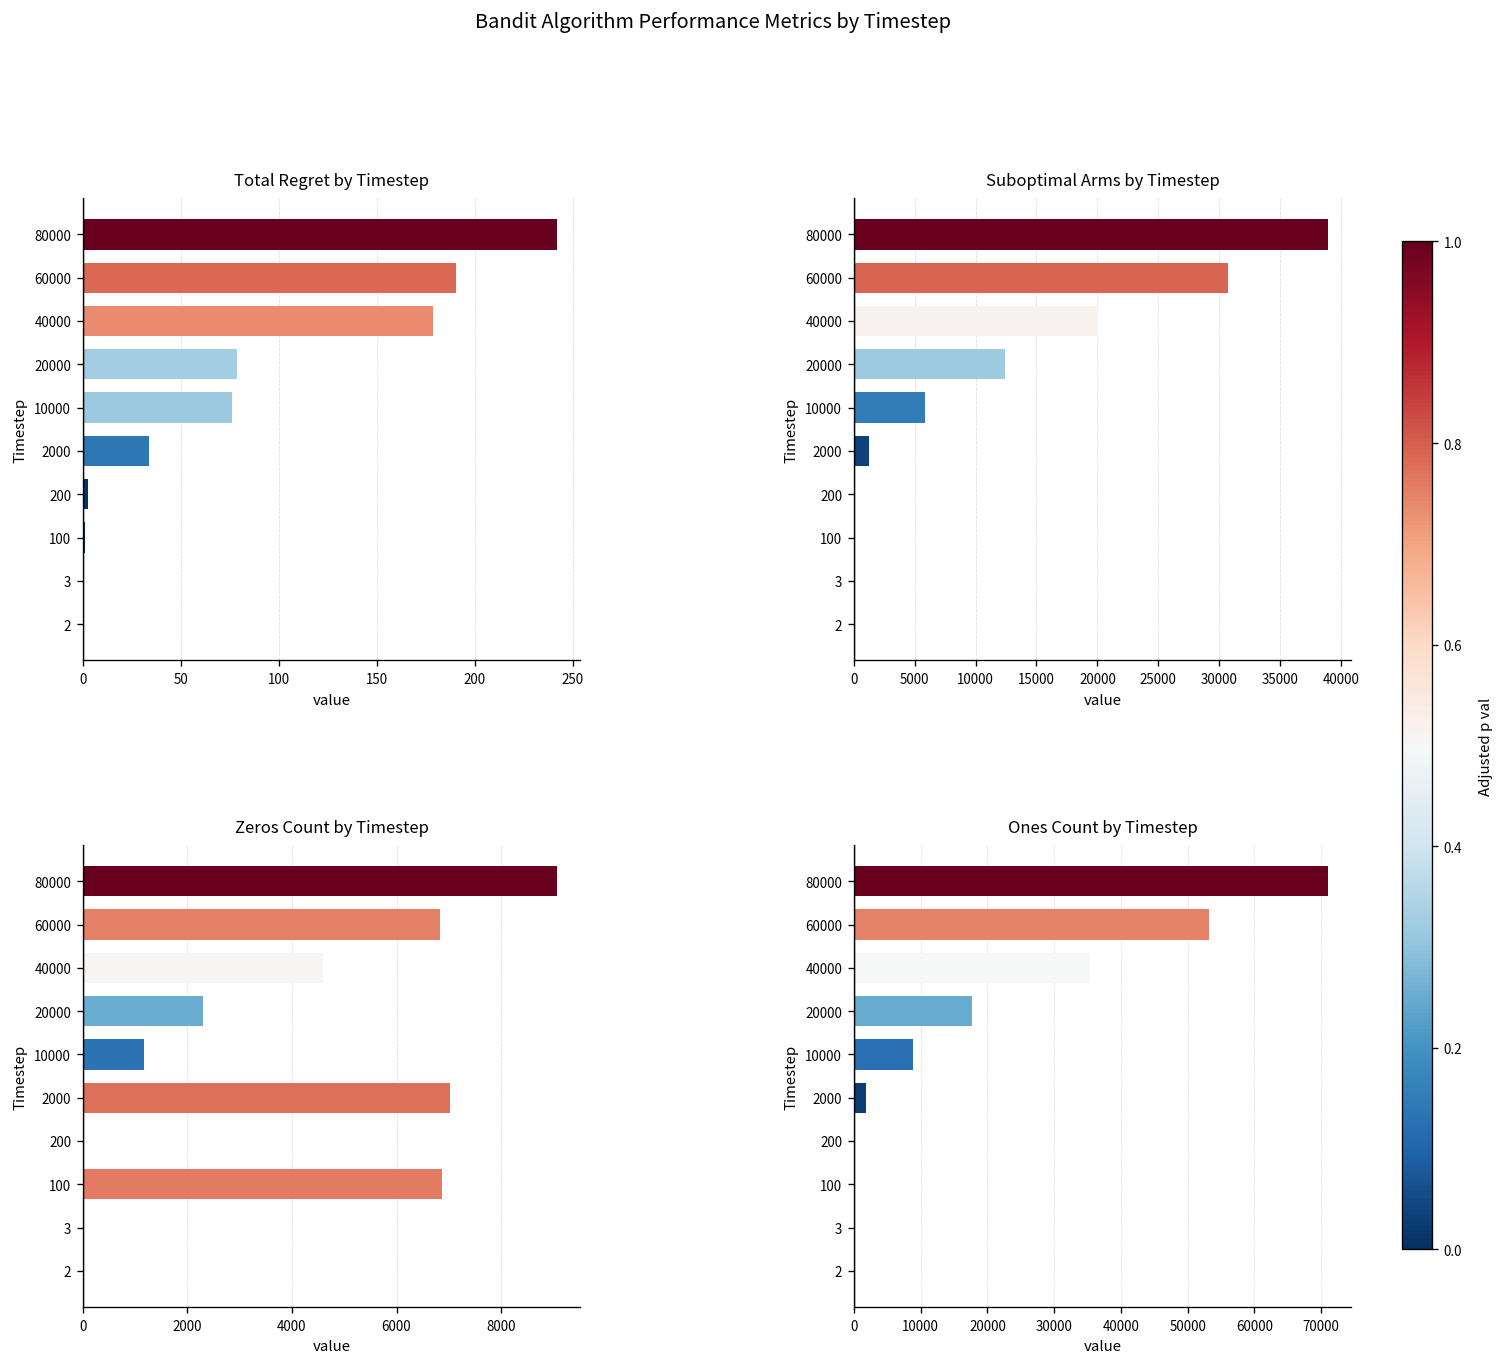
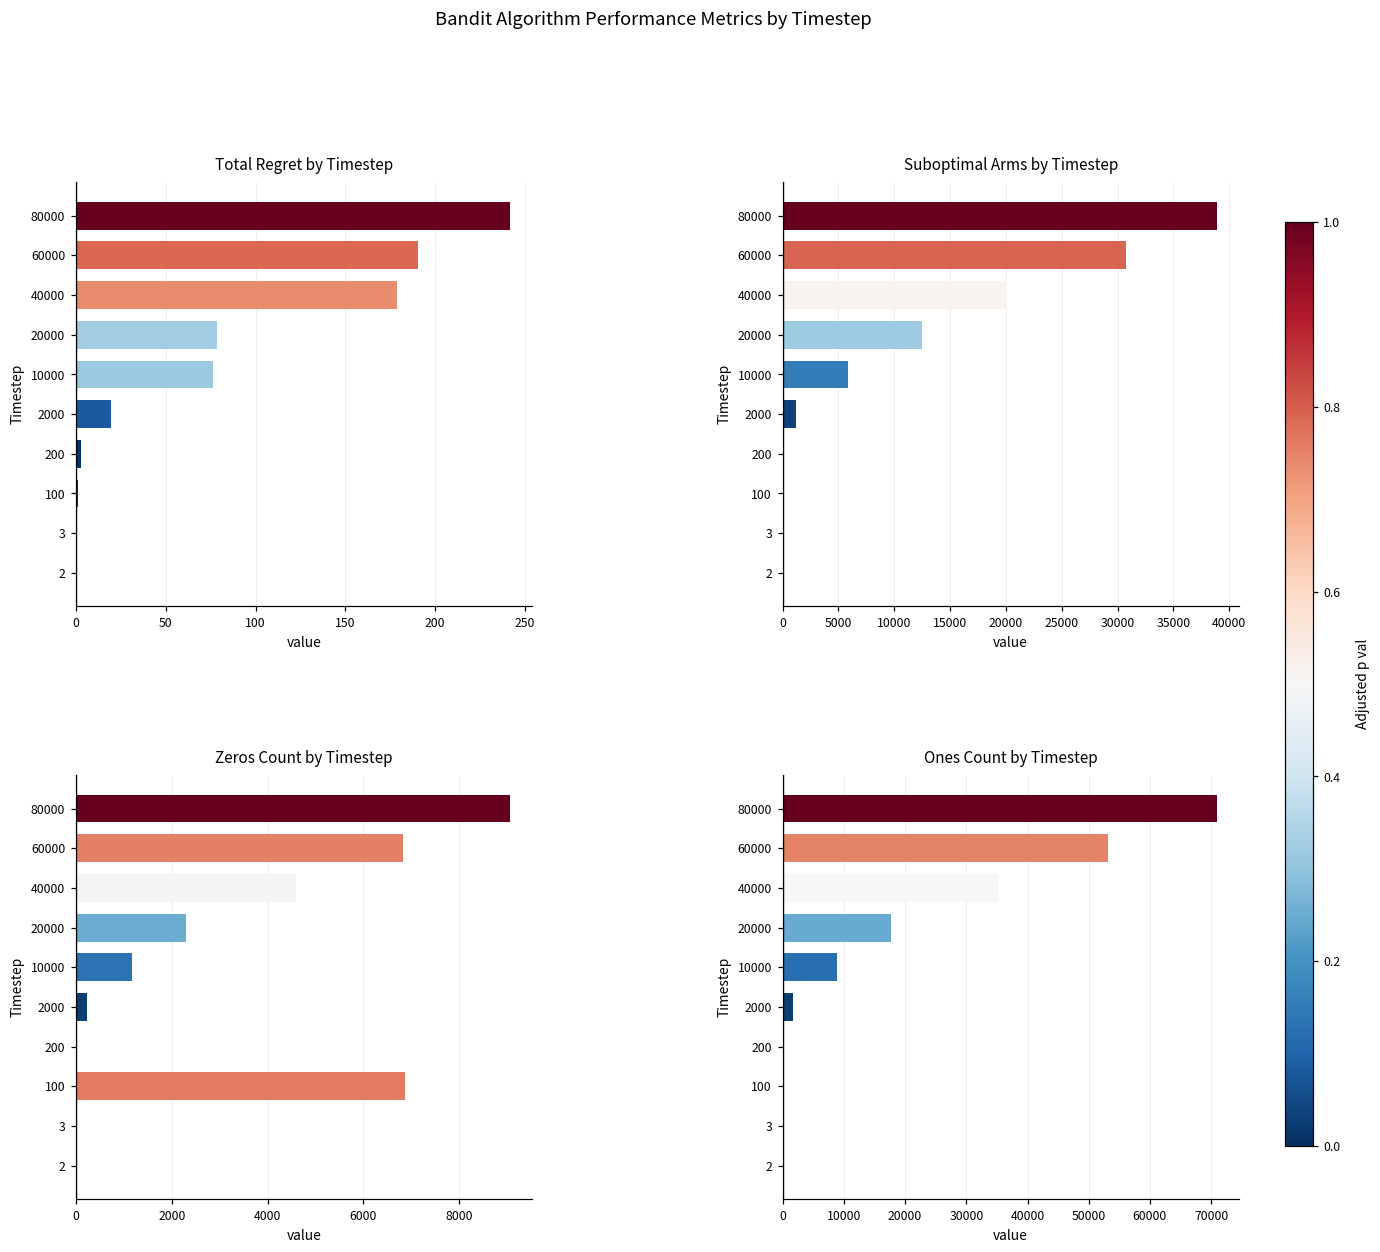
  {
    "Total Regret by Timestep": {
      "80000": 242,
      "60000": 190,
      "40000": 178,
      "20000": 79,
      "10000": 76,
-     "2000": 34,
+     "2000": 19,
      "200": 3,
      "2": 0
    },
    "Suboptimal Arms by Timestep": {
      "80000": 38900,
      "60000": 30700,
      "40000": 20100,
      "20000": 12500,
      "10000": 5900,
      "2000": 1200
    },
    "Zeros Count by Timestep": {
      "80000": 9100,
      "60000": 6800,
      "40000": 4600,
      "20000": 2300,
      "10000": 1200,
-     "2000": 7000,
+     "2000": 200,
      "100": 6900,
      "3": 0,
      "2": 0
    },
    "Ones Count by Timestep": {
      "80000": 71000,
      "60000": 53000,
      "40000": 35000,
      "20000": 18000,
      "10000": 9000,
      "2000": 2000
    }
  }
